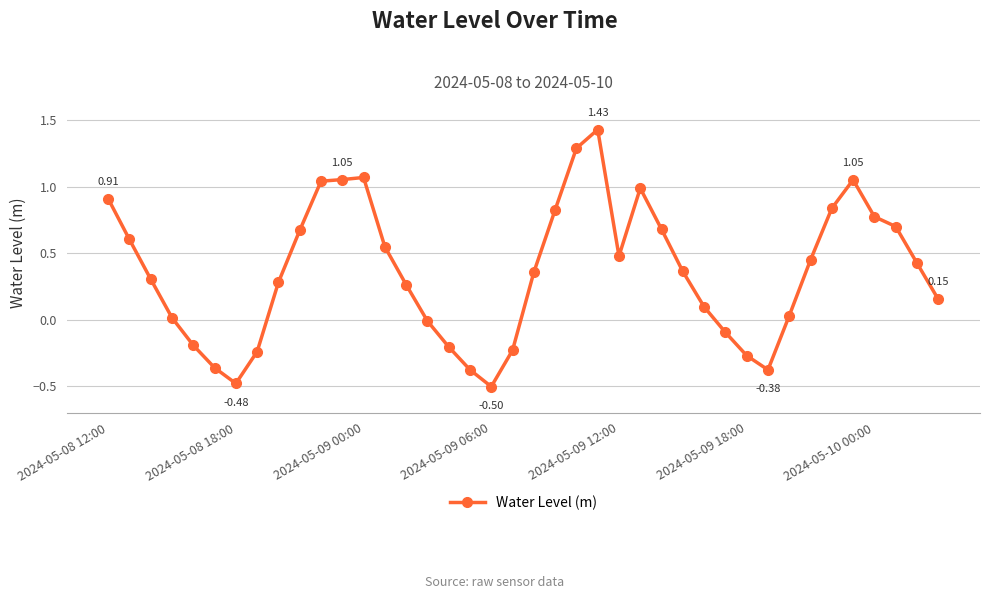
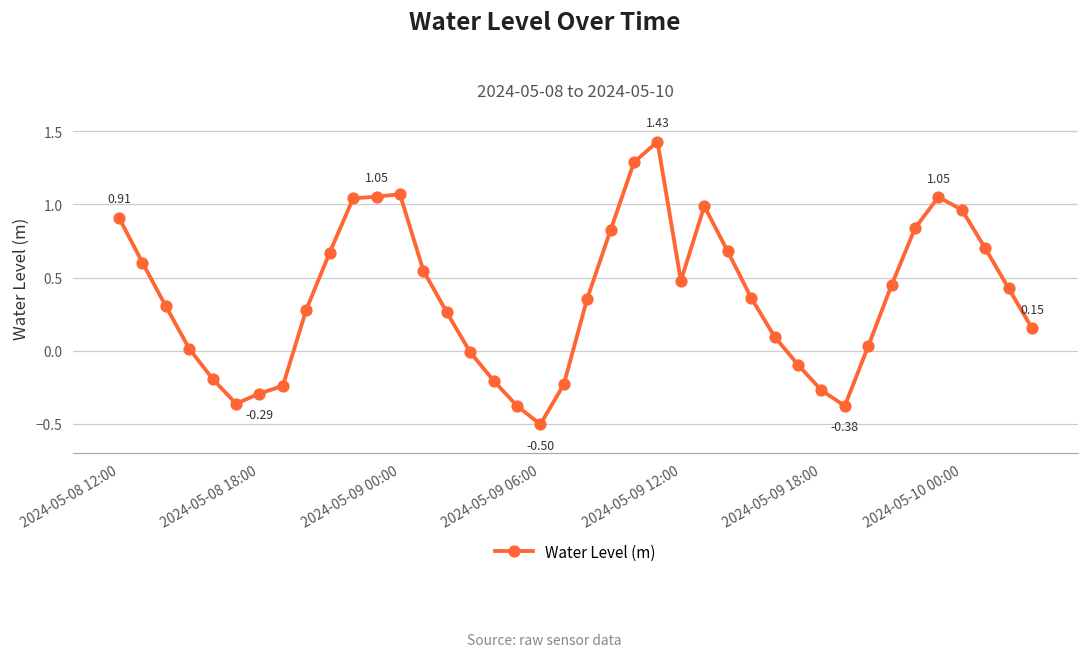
  {
    "2024-05-08 12:00": 0.91,
-   "2024-05-08 18:00": -0.48,
+   "2024-05-08 18:00": -0.29,
    "2024-05-09 06:00": -0.50,
-   "2024-05-10 00:00": 0.77
+   "2024-05-10 00:00": 0.96
  }
